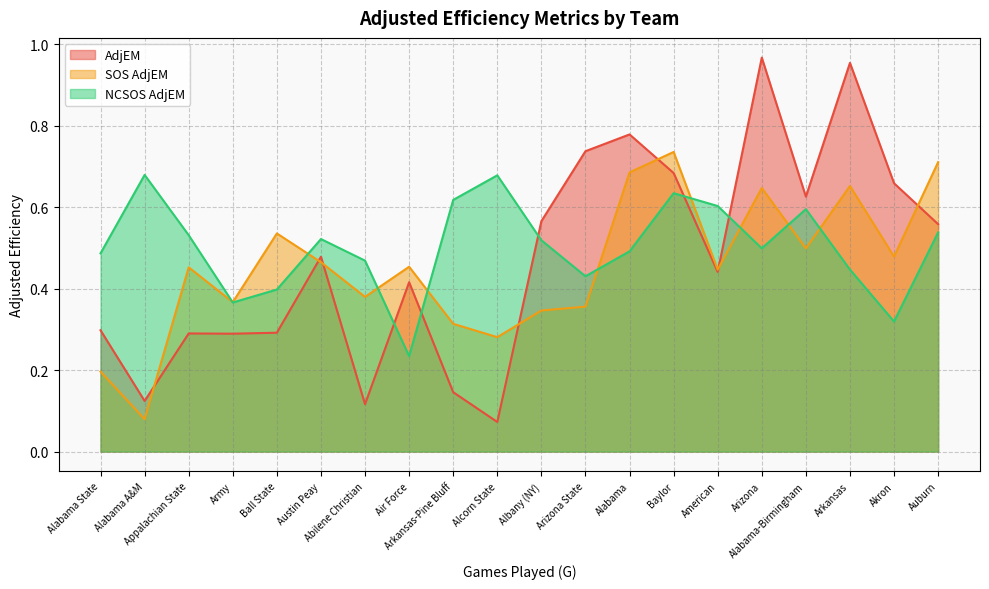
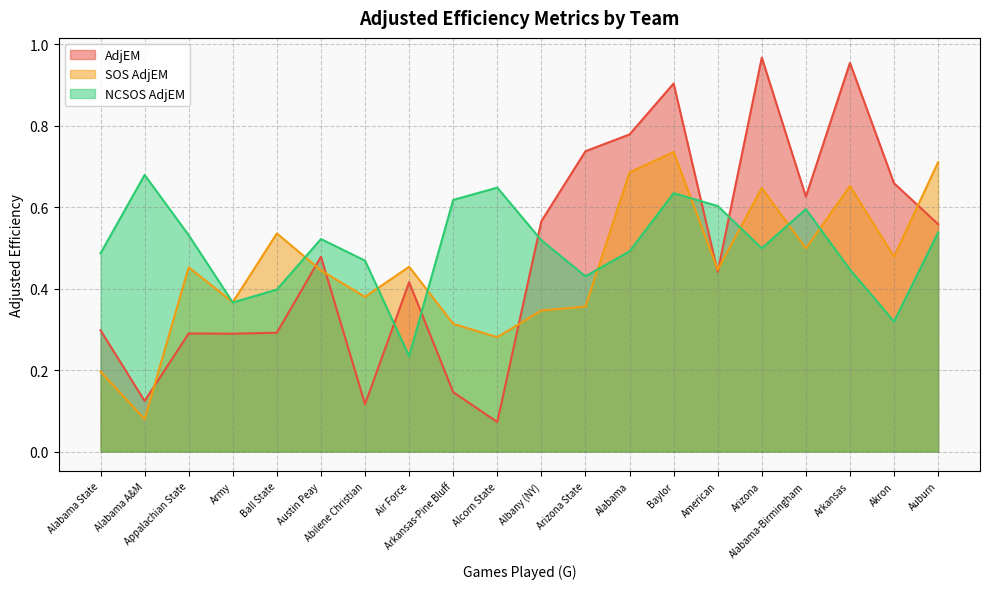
  {
    "AdjEM": {
      "Alabama State": 0.30,
      "Alabama A&M": 0.12,
      "Appalachian State": 0.29,
      "Army": 0.29,
      "Ball State": 0.29,
      "Austin Peay": 0.48,
      "Abilene Christian": 0.12,
      "Air Force": 0.42,
      "Arkansas-Pine Bluff": 0.15,
      "Alcorn State": 0.07,
      "Albany (NY)": 0.57,
      "Arizona State": 0.74,
      "Alabama": 0.78,
-     "Baylor": 0.68,
+     "Baylor": 0.90,
      "Arizona": 0.97,
      "Alabama-Birmingham": 0.63,
      "Arkansas": 0.95,
      "Akron": 0.66,
      "Auburn": 0.56
    },
    "SOS AdjEM": {
      "Alabama State": 0.20,
      "Alabama A&M": 0.08,
      "Appalachian State": 0.45,
      "Ball State": 0.54,
-     "Austin Peay": 0.47,
+     "Austin Peay": 0.45,
      "Abilene Christian": 0.38,
      "Air Force": 0.45,
      "Arkansas-Pine Bluff": 0.31,
      "Alcorn State": 0.28,
      "Albany (NY)": 0.35,
      "Arizona State": 0.36,
      "Alabama": 0.69,
      "Baylor": 0.74,
      "Arizona": 0.65,
      "Alabama-Birmingham": 0.50,
      "Arkansas": 0.65,
      "Akron": 0.48,
      "Auburn": 0.71
    },
    "NCSOS AdjEM": {
      "Alabama State": 0.49,
      "Alabama A&M": 0.68,
      "Appalachian State": 0.53,
      "Ball State": 0.40,
      "Austin Peay": 0.52,
      "Abilene Christian": 0.47,
      "Air Force": 0.23,
      "Arkansas-Pine Bluff": 0.62,
-     "Alcorn State": 0.68,
+     "Alcorn State": 0.65,
      "Albany (NY)": 0.52,
      "Arizona State": 0.43,
      "Alabama": 0.49,
      "Baylor": 0.63,
      "American": 0.60,
      "Arizona": 0.50,
      "Alabama-Birmingham": 0.60,
      "Arkansas": 0.45,
      "Akron": 0.32,
      "Auburn": 0.54
    }
  }
